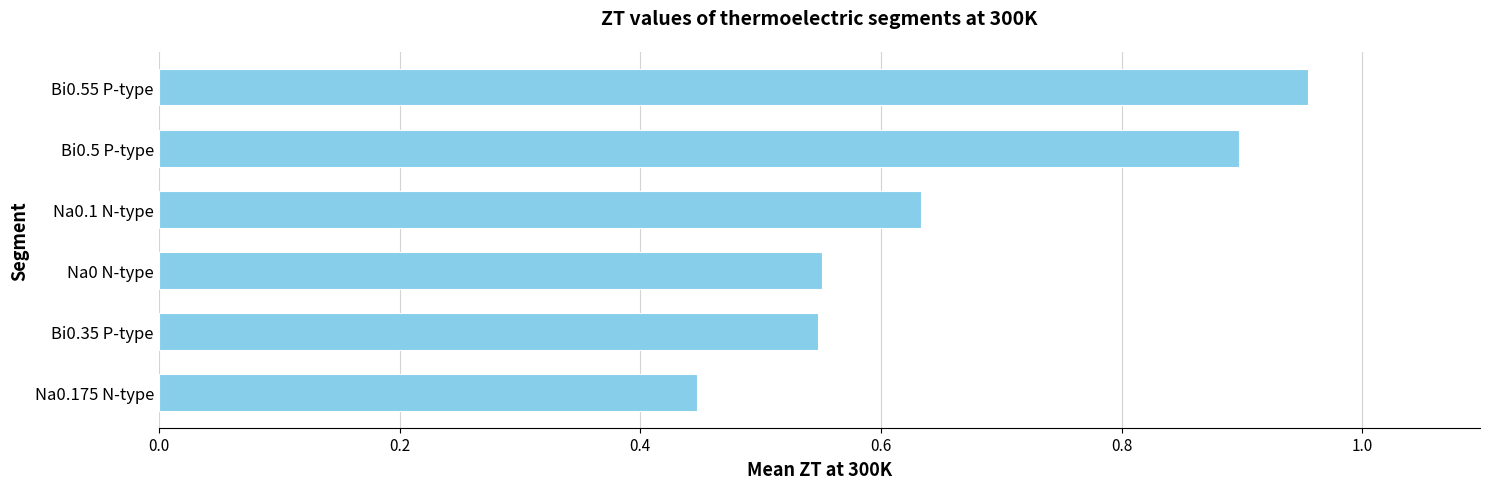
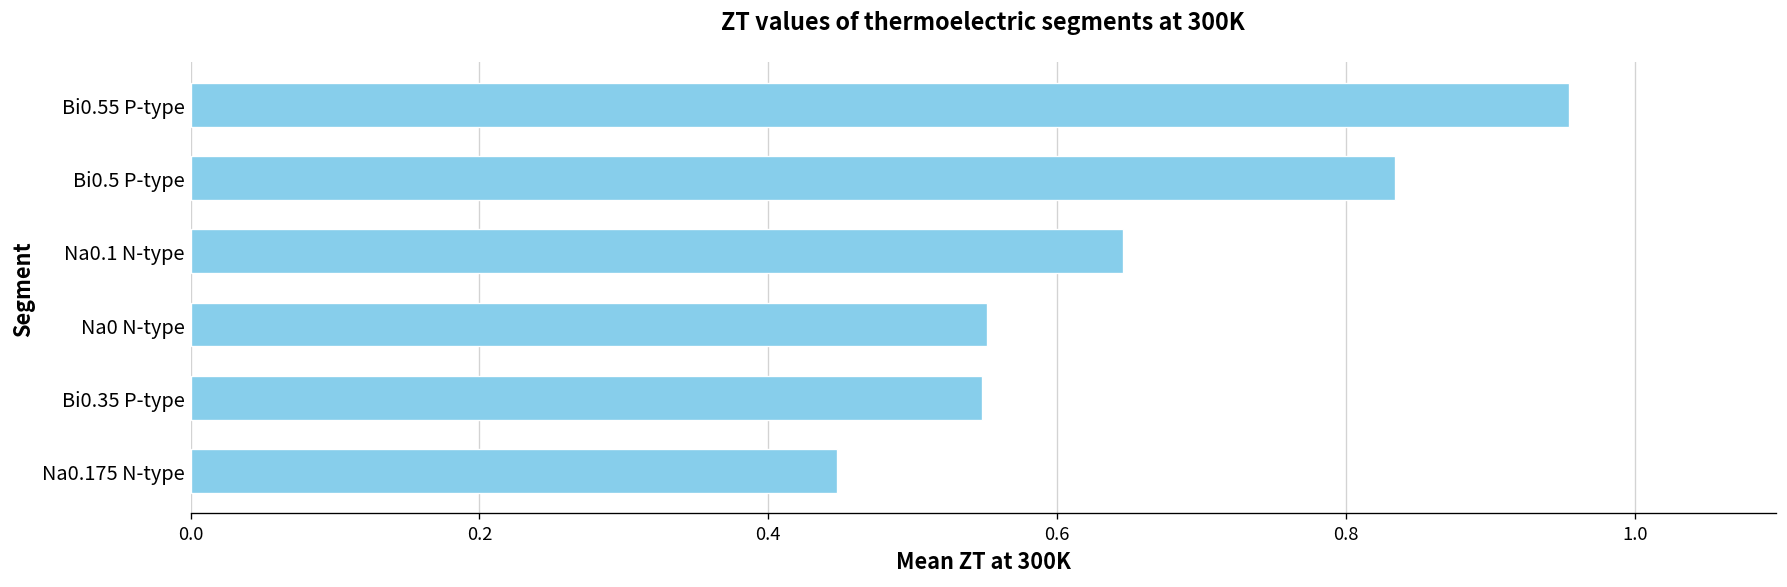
  {
    "Bi0.55 P-type": 0.954,
-   "Bi0.5 P-type": 0.897,
-   "Na0.1 N-type": 0.634,
+   "Bi0.5 P-type": 0.834,
+   "Na0.1 N-type": 0.645,
    "Na0 N-type": 0.551,
    "Bi0.35 P-type": 0.548,
    "Na0.175 N-type": 0.447
  }
